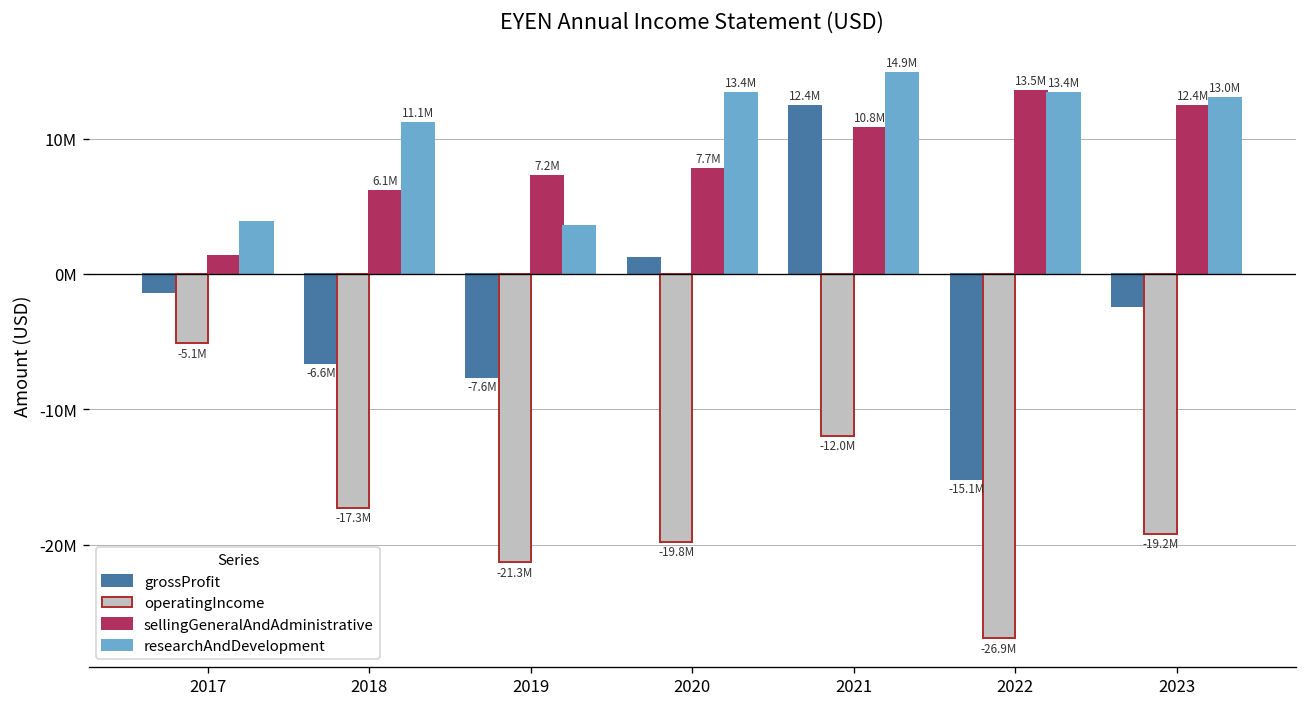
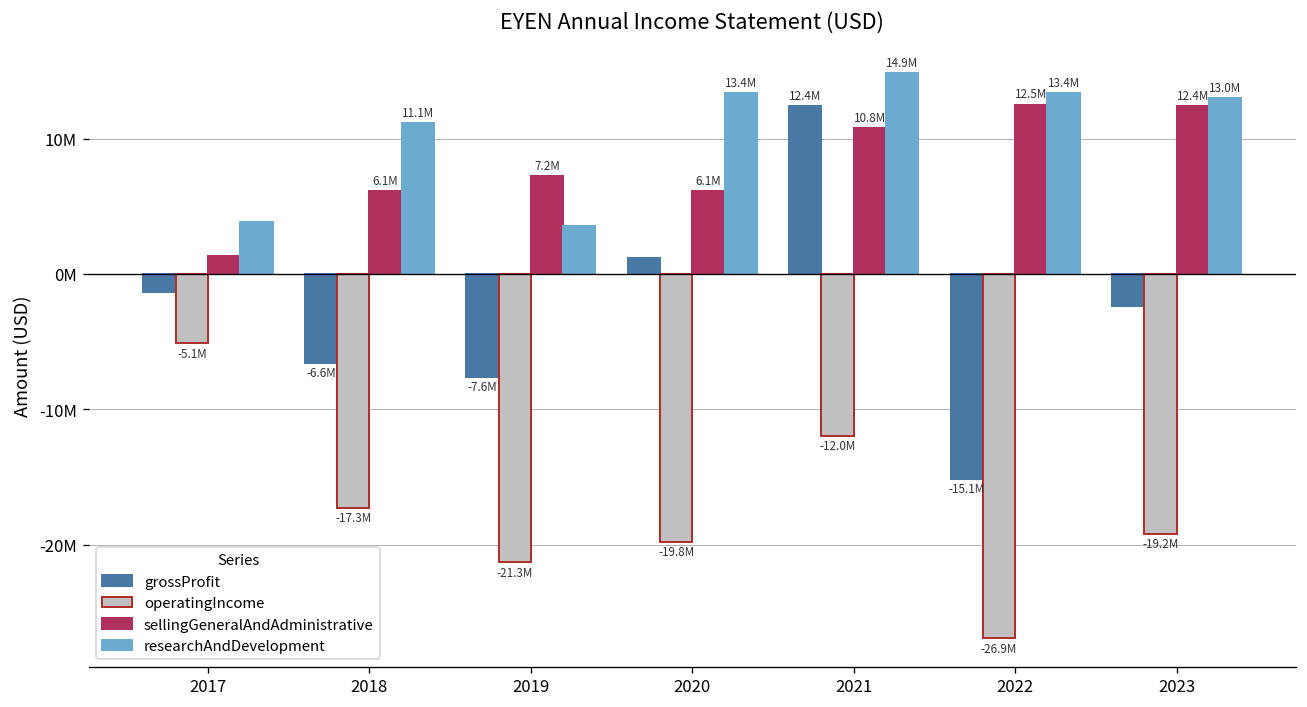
  {
    "grossProfit": {
      "2018": "-6.6M",
      "2019": "-7.6M",
      "2021": "12.4M",
      "2022": "-15.1M"
    },
    "operatingIncome": {
      "2017": "-5.1M",
      "2018": "-17.3M",
      "2019": "-21.3M",
      "2020": "-19.8M",
      "2021": "-12.0M",
      "2022": "-26.9M",
      "2023": "-19.2M"
    },
    "sellingGeneralAndAdministrative": {
      "2018": "6.1M",
      "2019": "7.2M",
-     "2020": "7.7M",
+     "2020": "6.1M",
      "2021": "10.8M",
-     "2022": "13.5M",
+     "2022": "12.5M",
      "2023": "12.4M"
    },
    "researchAndDevelopment": {
      "2018": "11.1M",
      "2020": "13.4M",
      "2021": "14.9M",
      "2022": "13.4M",
      "2023": "13.0M"
    }
  }
